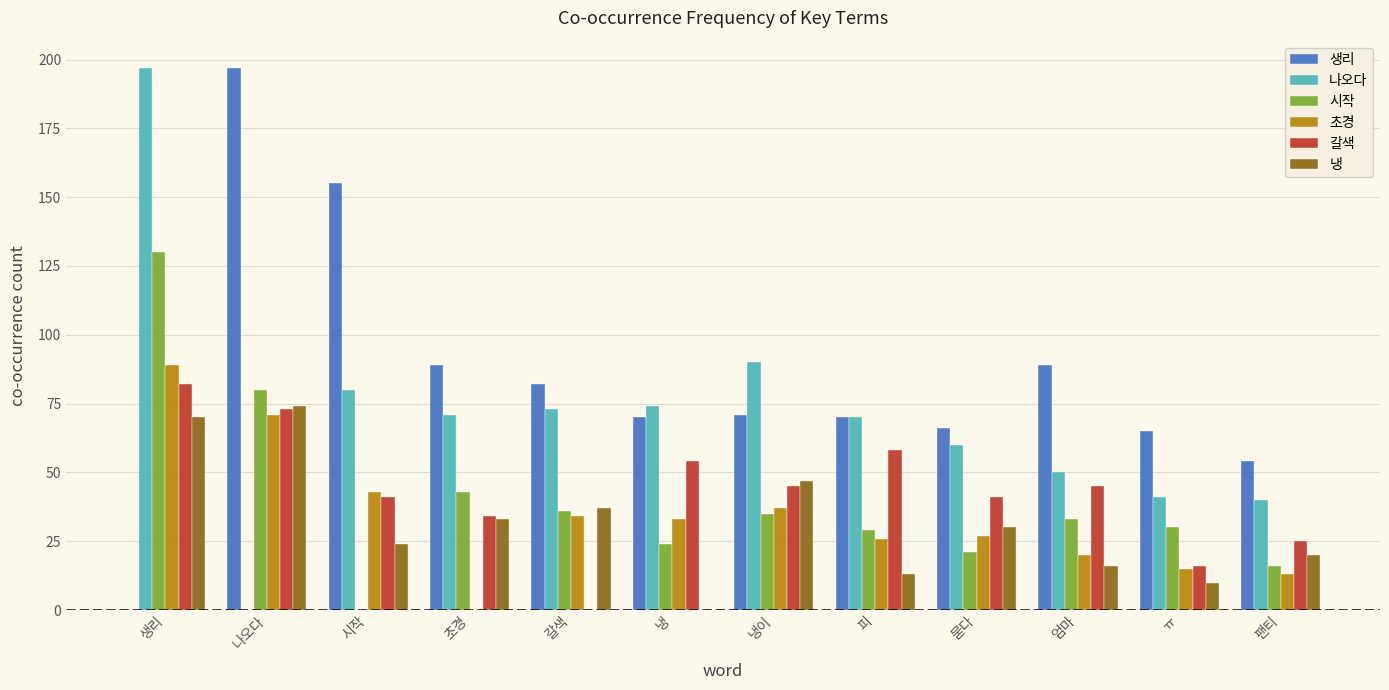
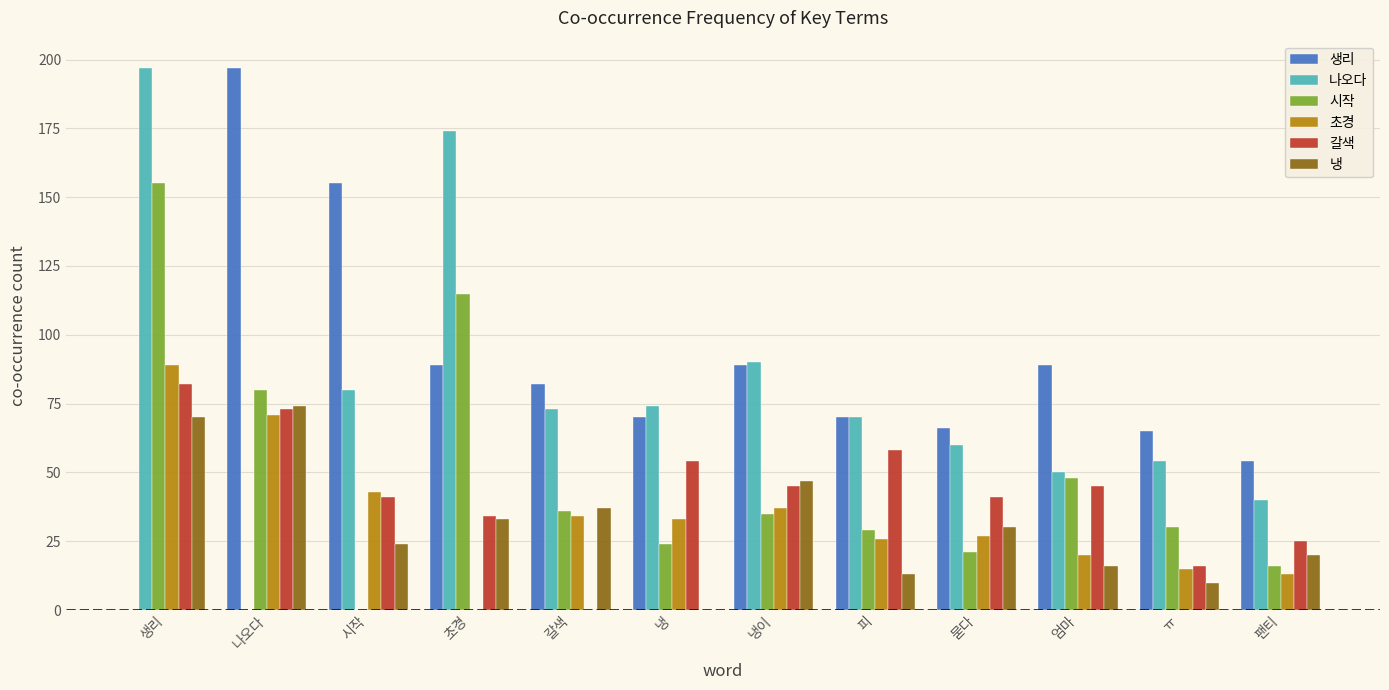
  {
    "생리": {
      "생리": 0,
      "나오다": 197,
      "시작": 155,
      "초경": 89,
      "갈색": 82,
      "냉": 70,
-     "냉이": 71,
+     "냉이": 89,
      "피": 70,
      "묻다": 66,
      "엄마": 89,
      "ㅠ": 65,
      "팬티": 54
    },
    "나오다": {
      "생리": 197,
      "나오다": 0,
      "시작": 80,
-     "초경": 71,
+     "초경": 174,
      "갈색": 73,
      "냉": 74,
      "냉이": 90,
      "피": 70,
      "묻다": 60,
      "엄마": 50,
-     "ㅠ": 41,
+     "ㅠ": 54,
      "팬티": 40
    },
    "시작": {
-     "생리": 130,
+     "생리": 155,
      "나오다": 80,
      "시작": 0,
-     "초경": 43,
+     "초경": 115,
      "갈색": 36,
      "냉": 24,
      "냉이": 35,
      "피": 29,
      "묻다": 21,
-     "엄마": 33,
+     "엄마": 48,
      "ㅠ": 30,
      "팬티": 16
    },
    "갈색": {
      "생리": 82,
      "나오다": 73,
      "시작": 41,
      "초경": 34,
      "갈색": 0,
      "냉": 54,
      "냉이": 45,
      "피": 58,
      "묻다": 41,
      "엄마": 45,
      "ㅠ": 16,
      "팬티": 25
    }
  }
